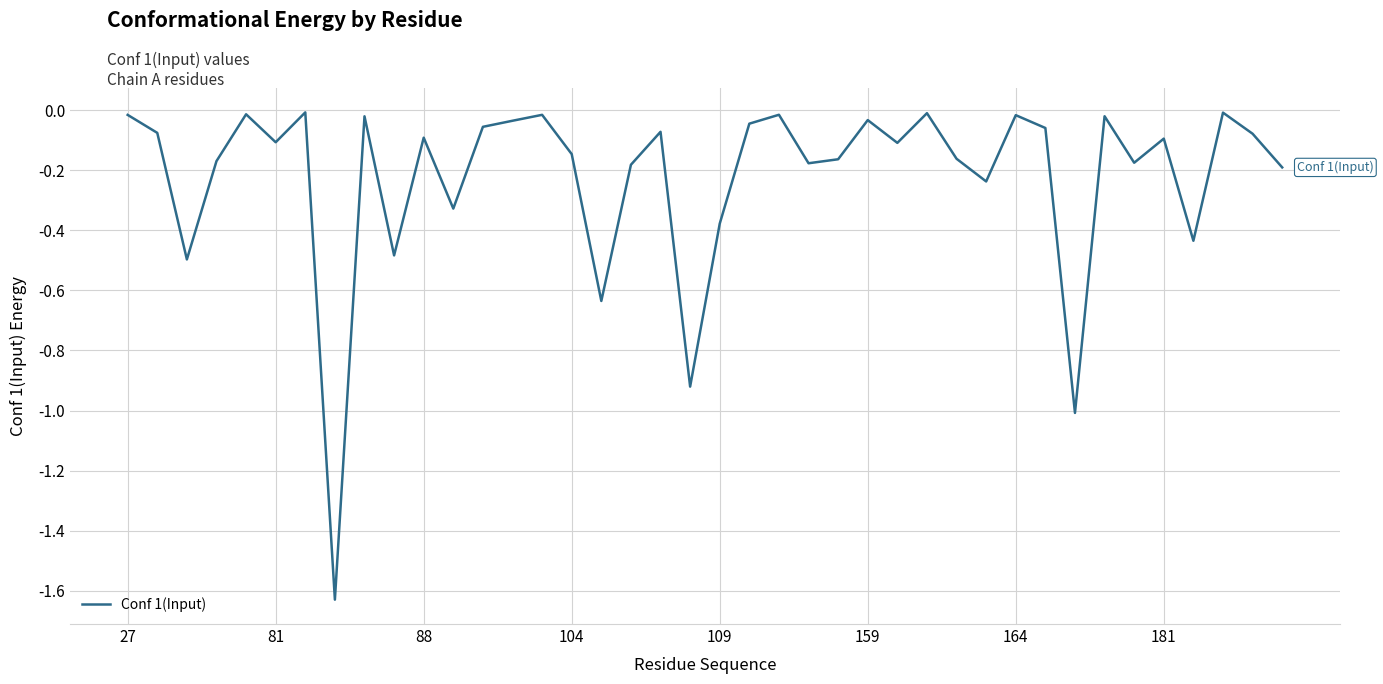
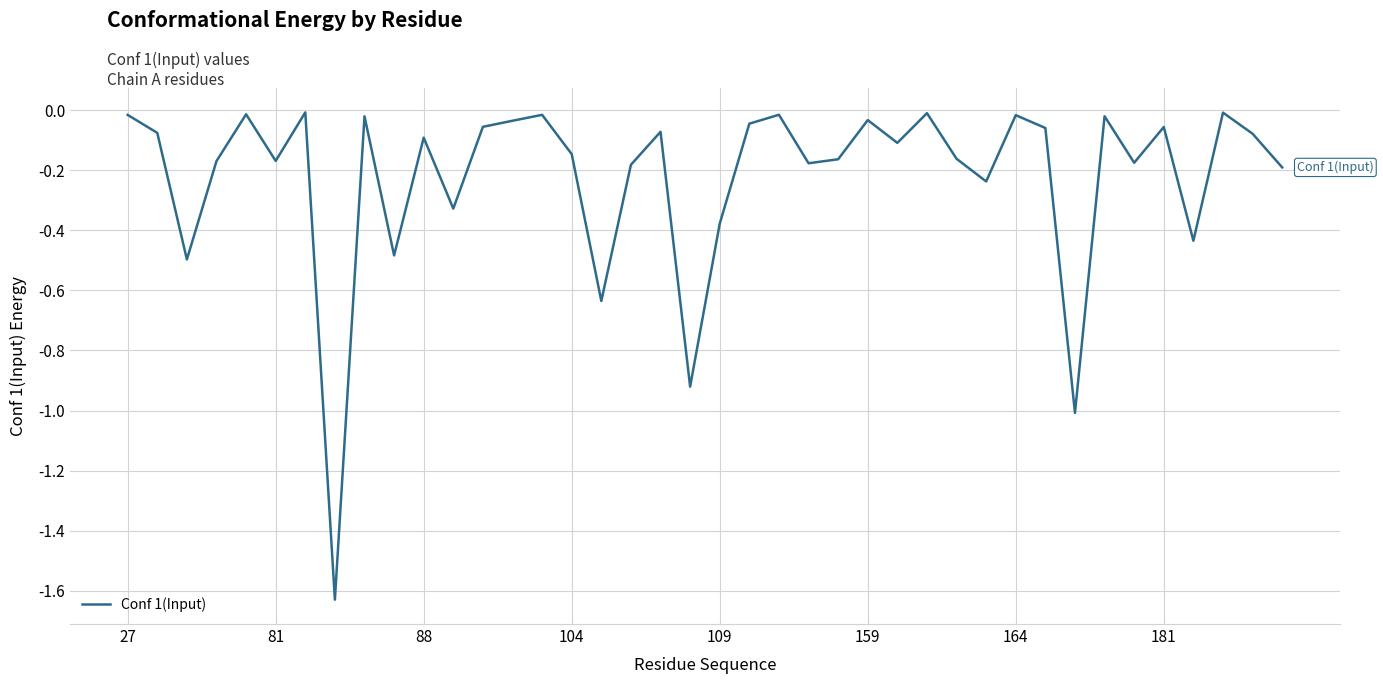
  {
-   "81": -0.11,
+   "81": -0.17,
    "88": -0.09,
    "104": -0.15,
    "109": -0.38,
    "159": -0.03,
    "164": -0.02,
-   "181": -0.10
+   "181": -0.06
  }
